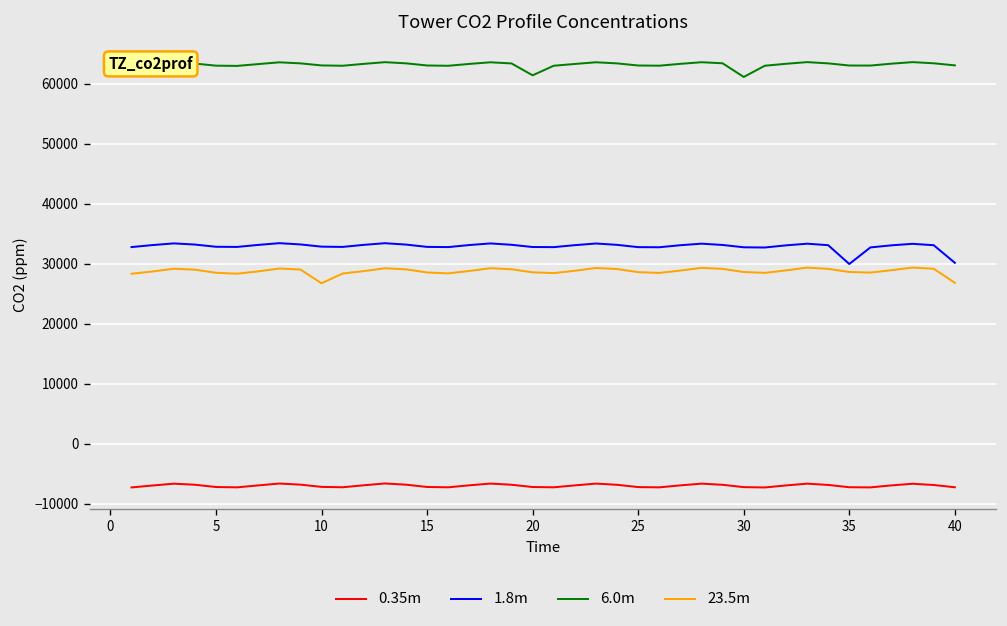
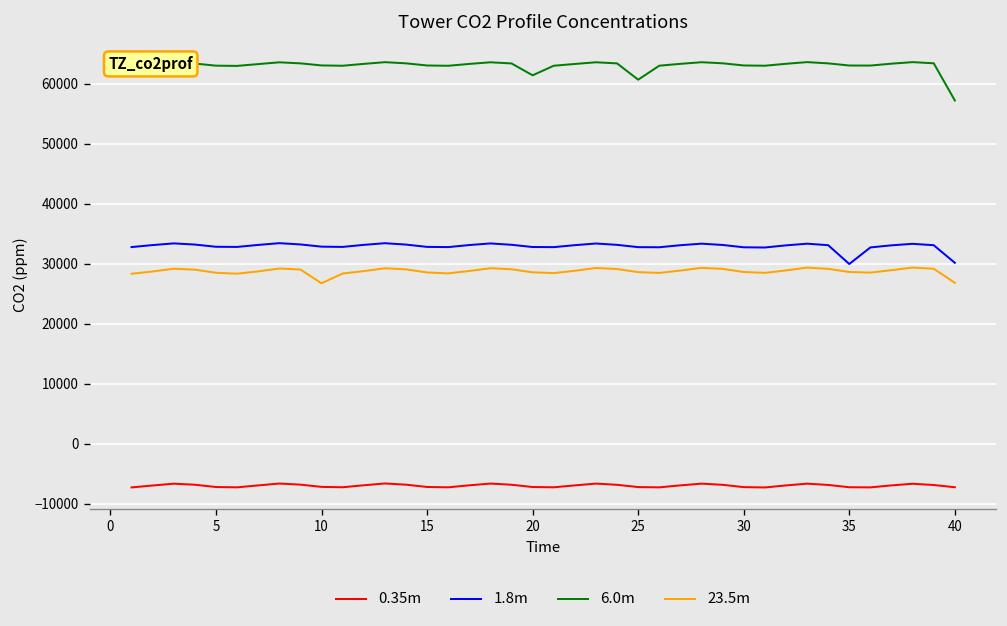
  {
    "0.35m": {
      "5": -7000,
      "10": -7000,
      "15": -7000,
      "20": -7000,
      "25": -7000,
      "30": -7000,
      "35": -7000,
      "40": -7000
    },
    "1.8m": {
      "5": 33000,
      "10": 33000,
      "15": 33000,
      "20": 33000,
      "25": 33000,
      "30": 33000,
      "35": 30000,
      "40": 30000
    },
    "6.0m": {
      "5": 63000,
      "10": 63000,
      "15": 63000,
      "20": 61000,
-     "25": 63000,
-     "30": 61000,
+     "25": 61000,
+     "30": 63000,
      "35": 63000,
-     "40": 63000
+     "40": 57000
    },
    "23.5m": {
      "5": 28000,
      "10": 27000,
      "15": 29000,
      "20": 29000,
      "25": 29000,
      "30": 29000,
      "35": 29000,
      "40": 27000
    }
  }
